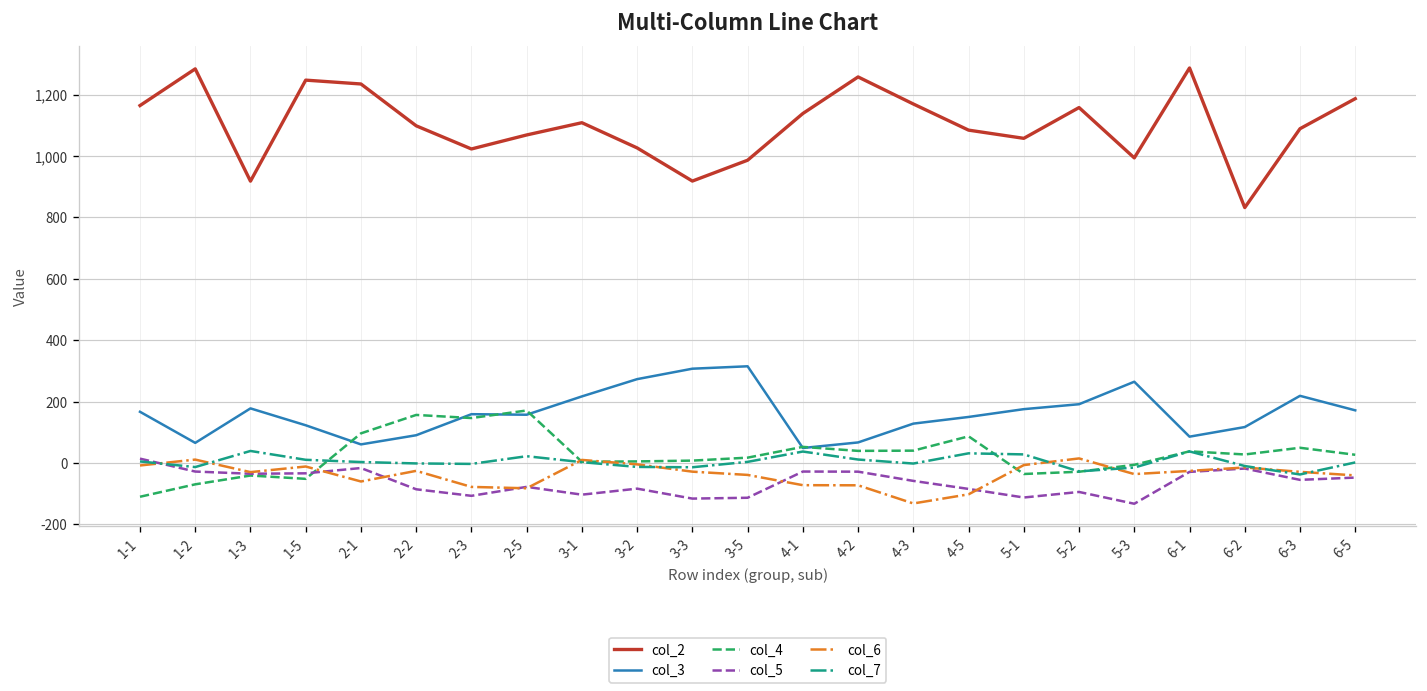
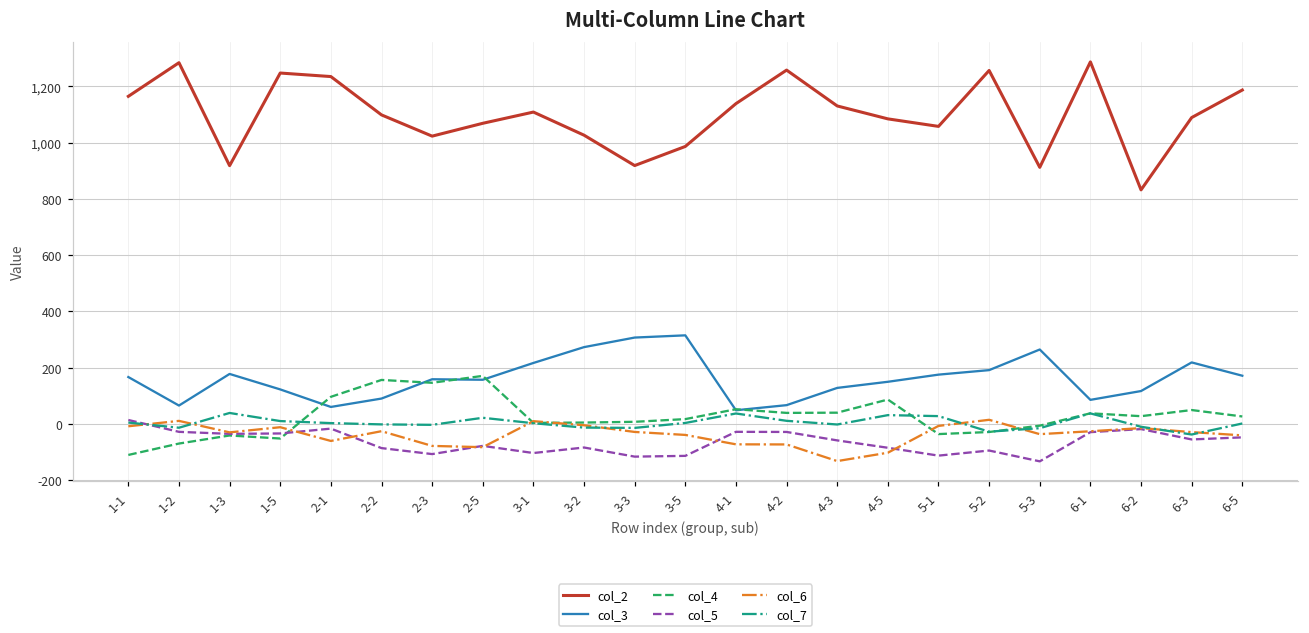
  {
    "col_2": {
      "1-1": "1,160",
      "1-2": "1,280",
      "1-3": "920",
      "1-5": "1,250",
      "2-1": "1,230",
      "2-2": "1,100",
      "2-3": "1,020",
      "2-5": "1,070",
      "3-1": "1,110",
      "3-2": "1,030",
      "3-3": "920",
      "3-5": "990",
      "4-1": "1,140",
      "4-2": "1,260",
-     "4-3": "1,170",
+     "4-3": "1,130",
      "4-5": "1,080",
      "5-1": "1,060",
-     "5-2": "1,160",
-     "5-3": "990",
+     "5-2": "1,260",
+     "5-3": "910",
      "6-1": "1,290",
      "6-2": "830",
      "6-3": "1,090",
      "6-5": "1,190"
    },
    "col_3": {
      "1-1": "170",
      "1-2": "70",
      "1-3": "180",
      "1-5": "120",
      "2-1": "60",
      "2-2": "90",
      "2-3": "160",
      "2-5": "160",
      "3-1": "220",
      "3-2": "270",
      "3-3": "310",
      "3-5": "320",
      "4-2": "70",
      "4-3": "130",
      "4-5": "150",
      "5-1": "180",
      "5-2": "190",
      "5-3": "260",
      "6-1": "90",
      "6-2": "120",
      "6-3": "220",
      "6-5": "170"
    },
    "col_5": {
      "1-2": "-30",
      "1-5": "-30",
      "2-1": "-20",
      "2-2": "-90",
      "2-3": "-110",
      "3-1": "-100",
      "3-2": "-80",
      "3-3": "-120",
      "3-5": "-110",
      "4-1": "-30",
      "4-2": "-30",
      "4-3": "-60",
      "4-5": "-80",
      "5-1": "-110",
      "5-2": "-90",
      "5-3": "-130",
      "6-3": "-50"
    },
    "col_6": {
      "1-1": "-10",
      "1-2": "10",
      "1-5": "-10",
      "2-1": "-60",
      "2-2": "-30",
      "2-3": "-80",
      "3-3": "-30",
      "3-5": "-40",
      "4-1": "-70",
      "4-2": "-70",
      "4-3": "-130",
      "4-5": "-100",
      "5-1": "-10",
      "5-2": "20",
      "5-3": "-40"
    }
  }
